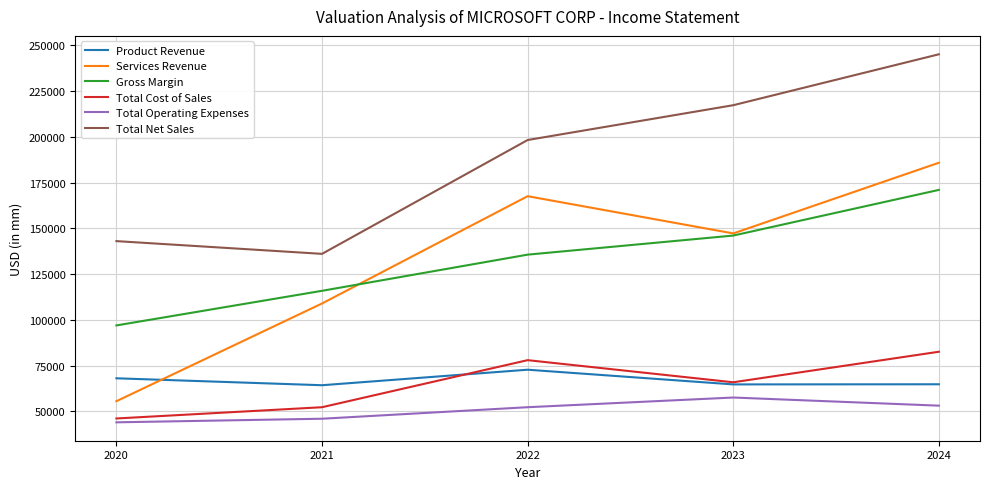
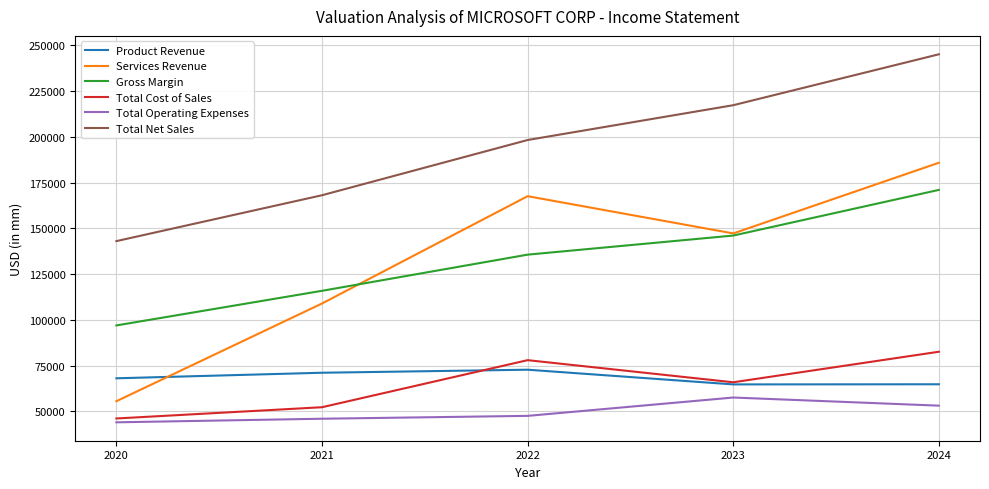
  {
    "Product Revenue": {
      "2020": 68000,
-     "2021": 64000,
+     "2021": 71000,
      "2022": 73000,
      "2024": 65000
    },
    "Services Revenue": {
      "2020": 56000,
      "2021": 109000,
      "2022": 168000,
      "2024": 186000
    },
    "Gross Margin": {
      "2020": 97000,
      "2021": 116000,
      "2022": 136000,
      "2024": 171000
    },
    "Total Cost of Sales": {
      "2020": 46000,
      "2021": 52000,
      "2022": 78000,
      "2024": 83000
    },
    "Total Operating Expenses": {
      "2020": 44000,
      "2021": 46000,
-     "2022": 52000,
+     "2022": 48000,
      "2023": 58000,
      "2024": 53000
    },
    "Total Net Sales": {
      "2020": 143000,
-     "2021": 136000,
+     "2021": 168000,
      "2022": 198000,
      "2023": 217000,
      "2024": 245000
    }
  }
